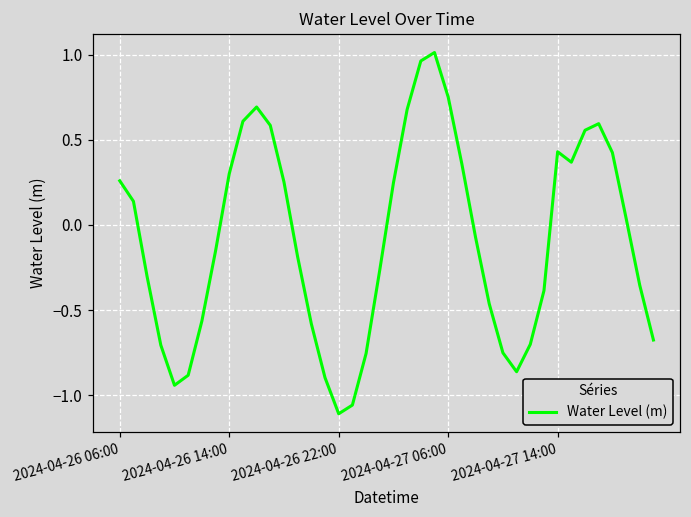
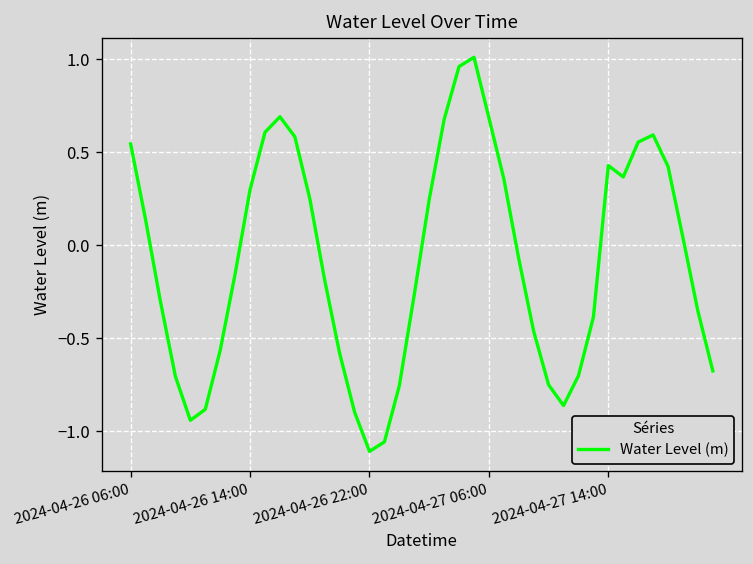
  {
-   "2024-04-26 06:00": 0.26,
+   "2024-04-26 06:00": 0.55,
    "2024-04-26 14:00": 0.30,
    "2024-04-26 22:00": -1.11,
-   "2024-04-27 06:00": 0.75,
+   "2024-04-27 06:00": 0.69,
    "2024-04-27 14:00": 0.43
  }
